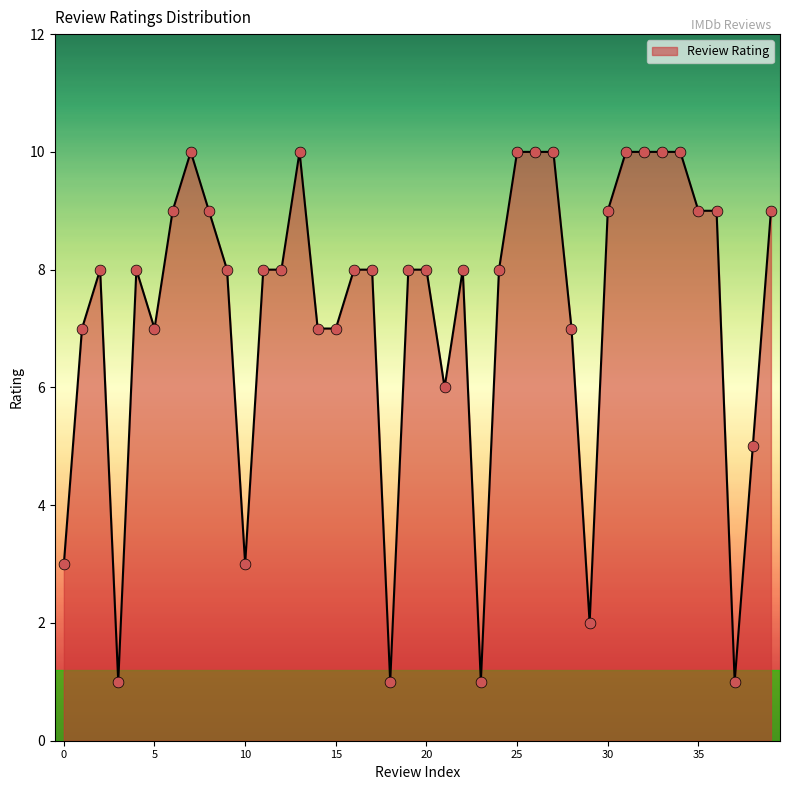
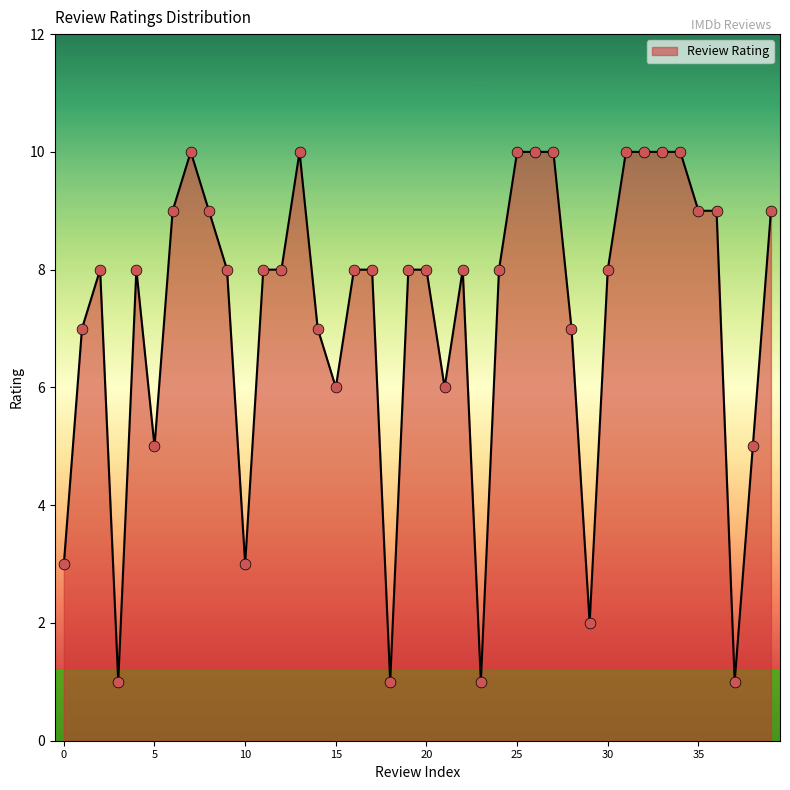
  {
    "0": 3,
-   "5": 7,
+   "5": 5,
    "10": 3,
-   "15": 7,
+   "15": 6,
    "20": 8,
    "25": 10,
-   "30": 9,
+   "30": 8,
    "35": 9
  }
